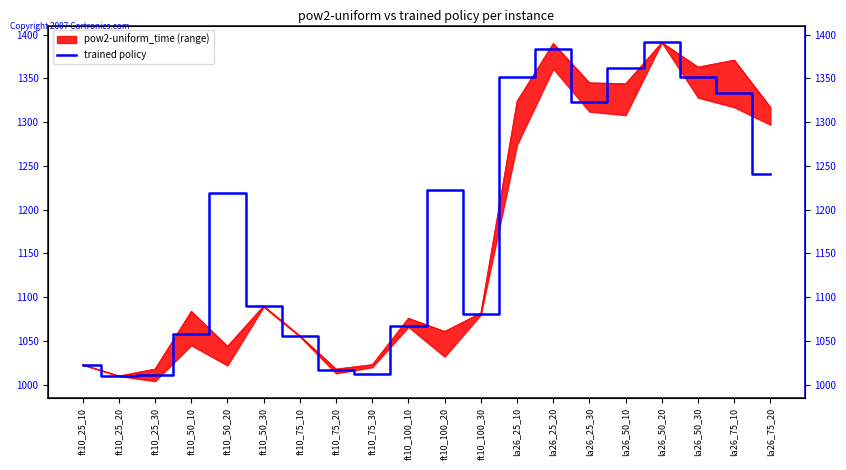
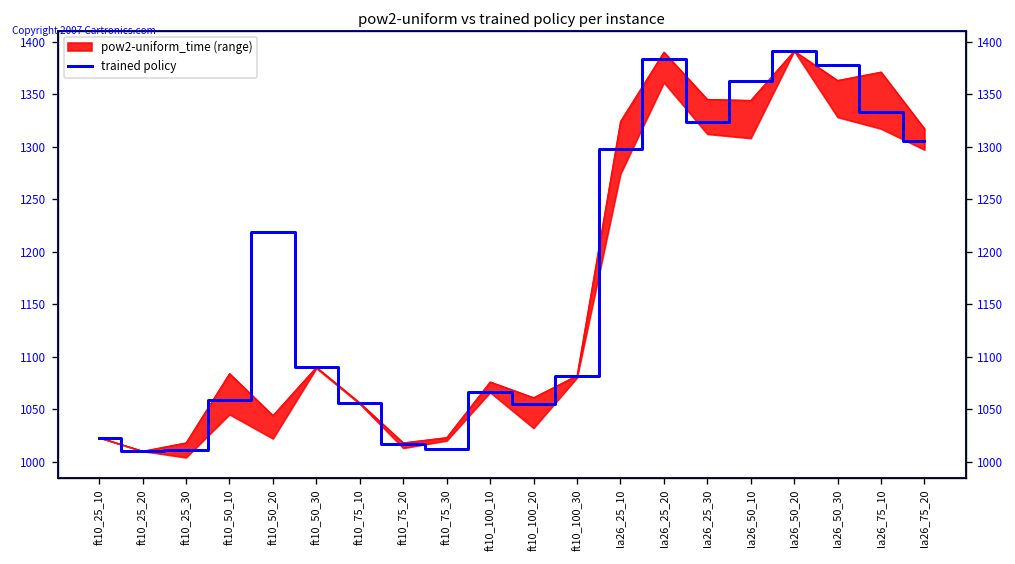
  {
    "pow2-uniform_time (range)": {
      "ft10_25_30": 1020,
      "ft10_50_10": 1080,
      "ft10_50_20": 1040,
      "ft10_75_30": 1020,
      "ft10_100_10": 1080,
      "ft10_100_20": 1060,
      "la26_25_10": 1320,
      "la26_25_20": 1390,
      "la26_25_30": 1350,
      "la26_50_10": 1340,
      "la26_50_30": 1360,
      "la26_75_10": 1370,
      "la26_75_20": 1320
    },
    "trained policy": {
      "ft10_25_30": 1010,
      "ft10_50_10": 1060,
      "ft10_50_20": 1220,
      "ft10_75_30": 1010,
      "ft10_100_10": 1070,
-     "ft10_100_20": 1220,
-     "la26_25_10": 1350,
+     "ft10_100_20": 1060,
+     "la26_25_10": 1300,
      "la26_25_20": 1380,
      "la26_25_30": 1320,
      "la26_50_10": 1360,
-     "la26_50_30": 1350,
+     "la26_50_30": 1380,
      "la26_75_10": 1330,
-     "la26_75_20": 1240
+     "la26_75_20": 1310
    }
  }
